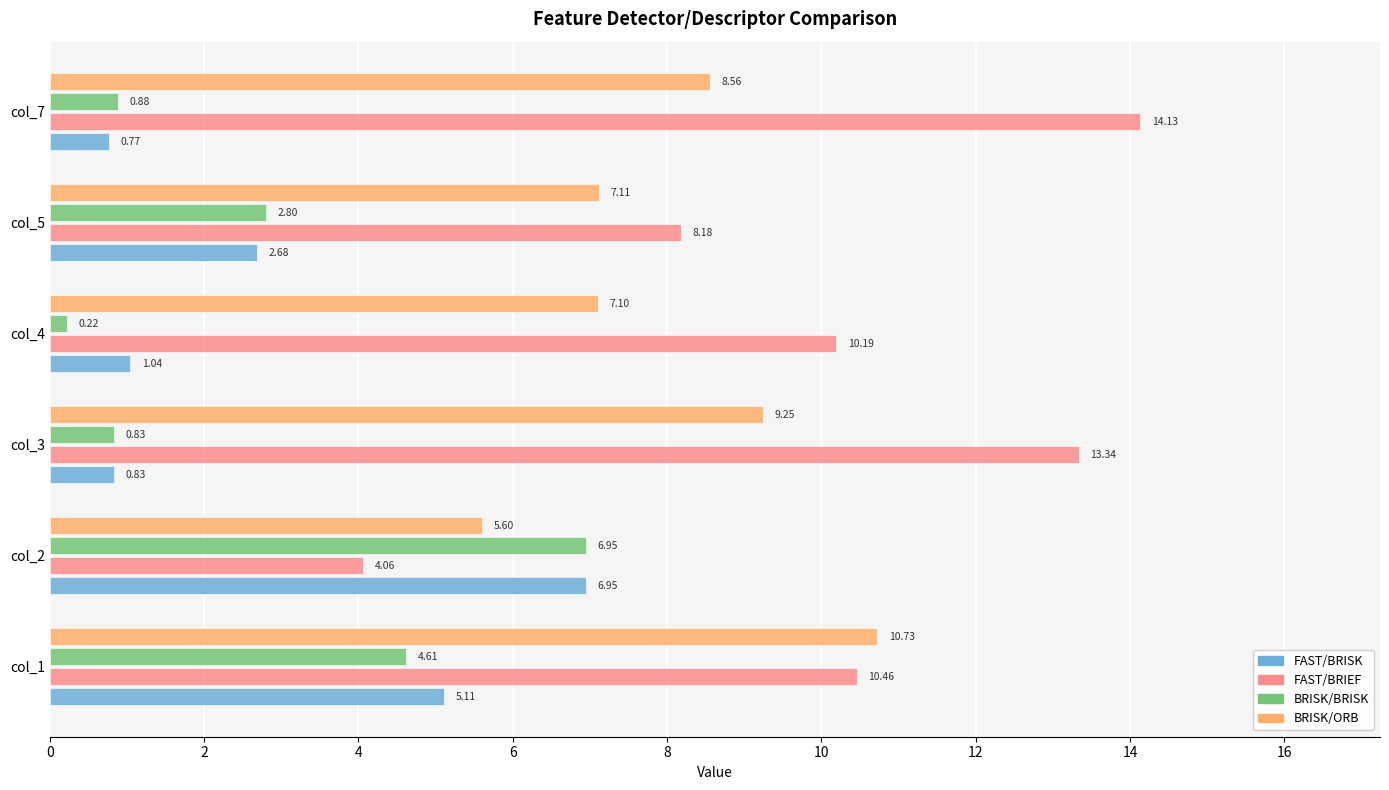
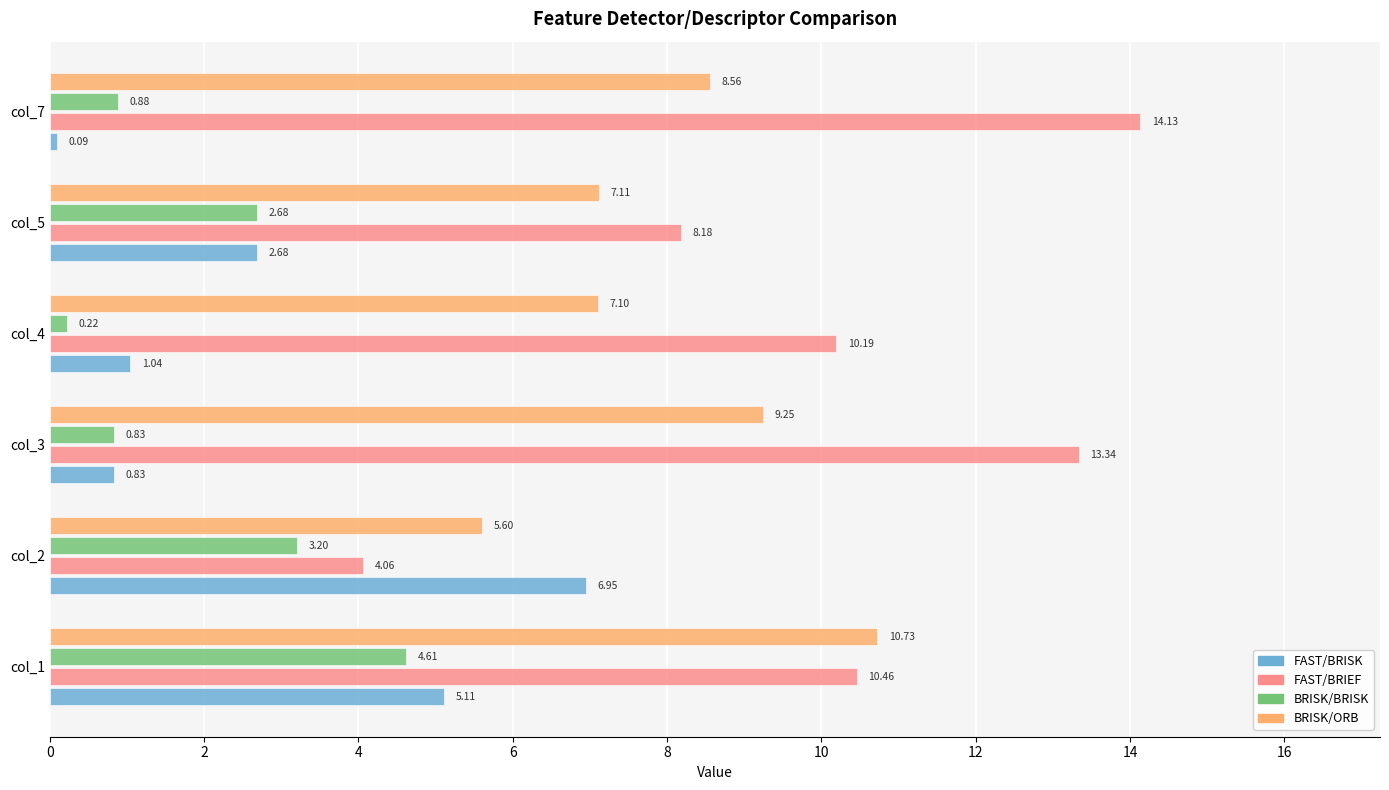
  {
    "FAST/BRISK": {
-     "col_7": 0.77,
+     "col_7": 0.09,
      "col_5": 2.68,
      "col_4": 1.04,
      "col_3": 0.83,
      "col_2": 6.95,
      "col_1": 5.11
    },
    "BRISK/BRISK": {
      "col_7": 0.88,
-     "col_5": 2.80,
+     "col_5": 2.68,
      "col_4": 0.22,
      "col_3": 0.83,
-     "col_2": 6.95,
+     "col_2": 3.20,
      "col_1": 4.61
    }
  }
